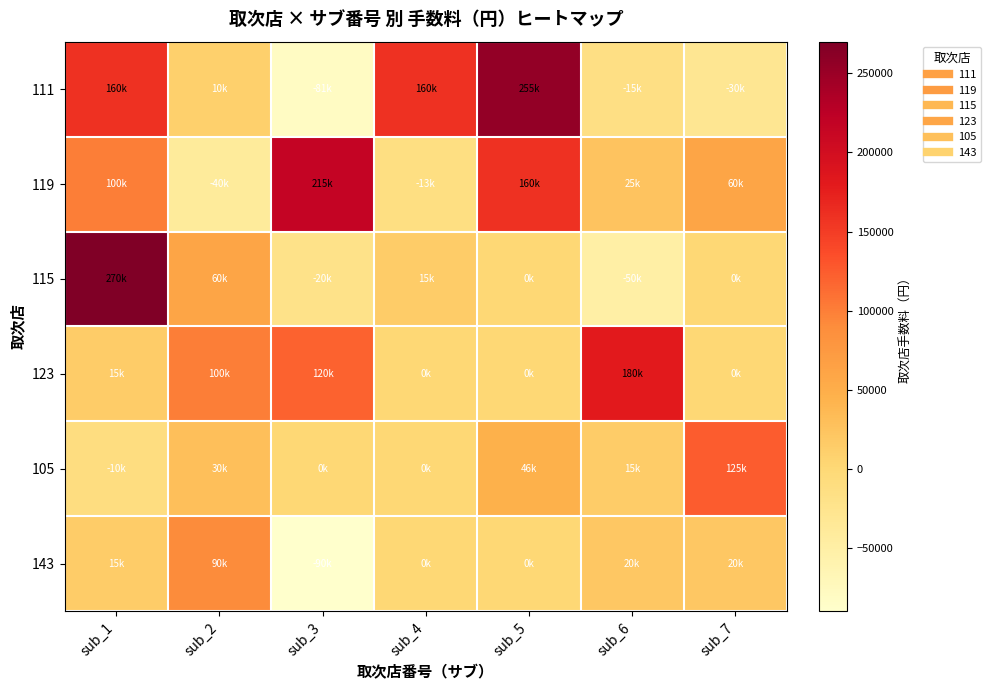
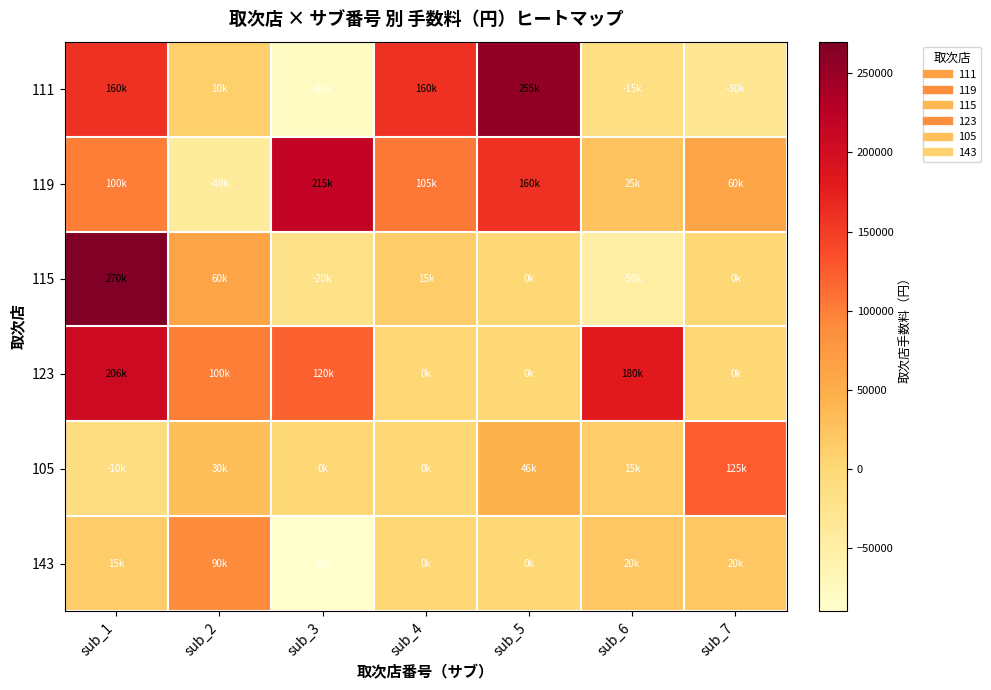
  {
    "111": {
      "sub_1": "160k",
      "sub_2": "10k",
      "sub_3": "-81k",
      "sub_4": "160k",
      "sub_5": "255k",
      "sub_6": "-15k",
      "sub_7": "-30k"
    },
    "119": {
      "sub_1": "100k",
      "sub_2": "-40k",
      "sub_3": "215k",
-     "sub_4": "-13k",
+     "sub_4": "105k",
      "sub_5": "160k",
      "sub_6": "25k",
      "sub_7": "60k"
    },
    "115": {
      "sub_1": "270k",
      "sub_2": "60k",
      "sub_3": "-20k",
      "sub_4": "15k",
      "sub_5": "0k",
      "sub_6": "-50k",
      "sub_7": "0k"
    },
    "123": {
-     "sub_1": "15k",
+     "sub_1": "206k",
      "sub_2": "100k",
      "sub_3": "120k",
      "sub_4": "0k",
      "sub_5": "0k",
      "sub_6": "180k",
      "sub_7": "0k"
    },
    "105": {
      "sub_1": "-10k",
      "sub_2": "30k",
      "sub_3": "0k",
      "sub_4": "0k",
      "sub_5": "46k",
      "sub_6": "15k",
      "sub_7": "125k"
    },
    "143": {
      "sub_1": "15k",
      "sub_2": "90k",
      "sub_3": "-90k",
      "sub_4": "0k",
      "sub_5": "0k",
      "sub_6": "20k",
      "sub_7": "20k"
    }
  }
